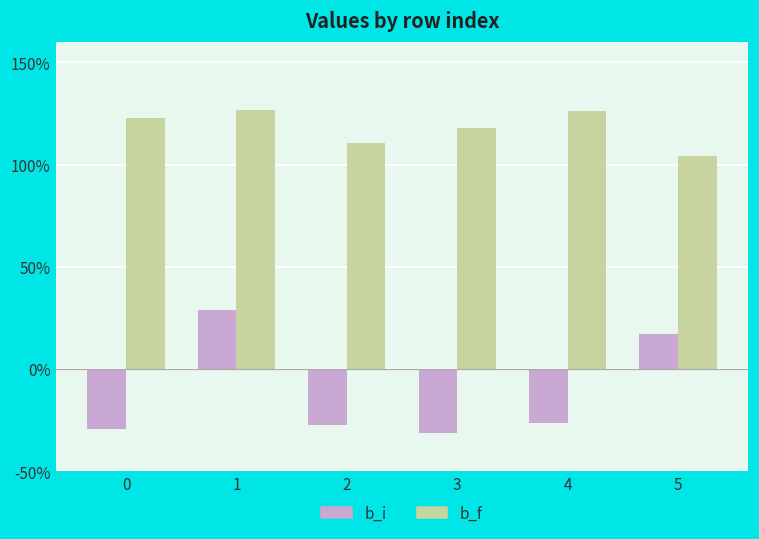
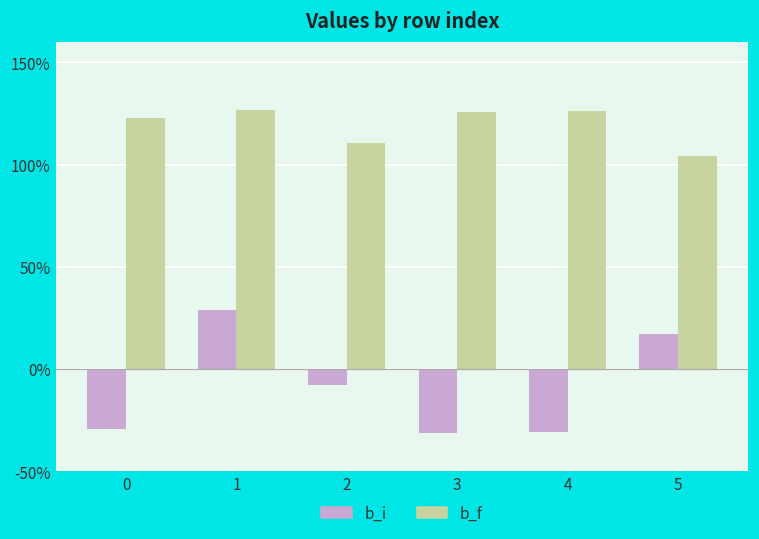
  {
    "b_i": {
      "0": "-29%",
      "1": "29%",
-     "2": "-27%",
+     "2": "-8%",
      "3": "-31%",
-     "4": "-26%",
+     "4": "-31%",
      "5": "17%"
    },
    "b_f": {
      "0": "123%",
      "1": "127%",
      "2": "111%",
-     "3": "118%",
+     "3": "126%",
      "4": "126%",
      "5": "104%"
    }
  }
